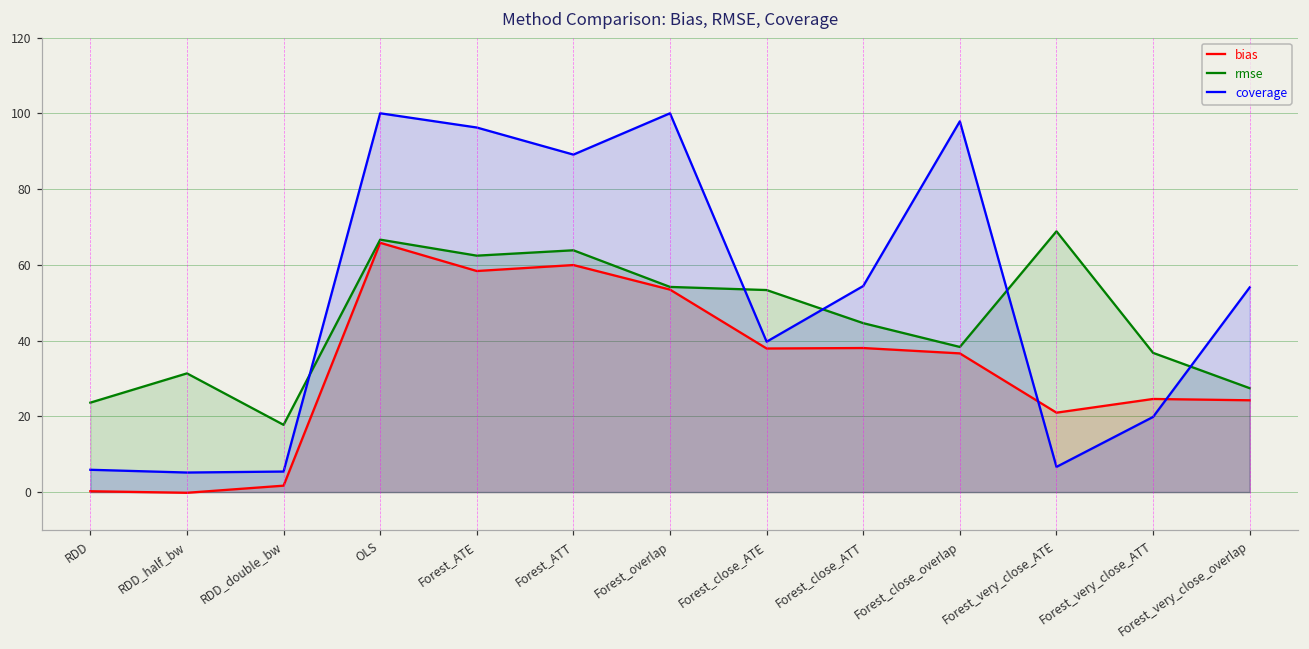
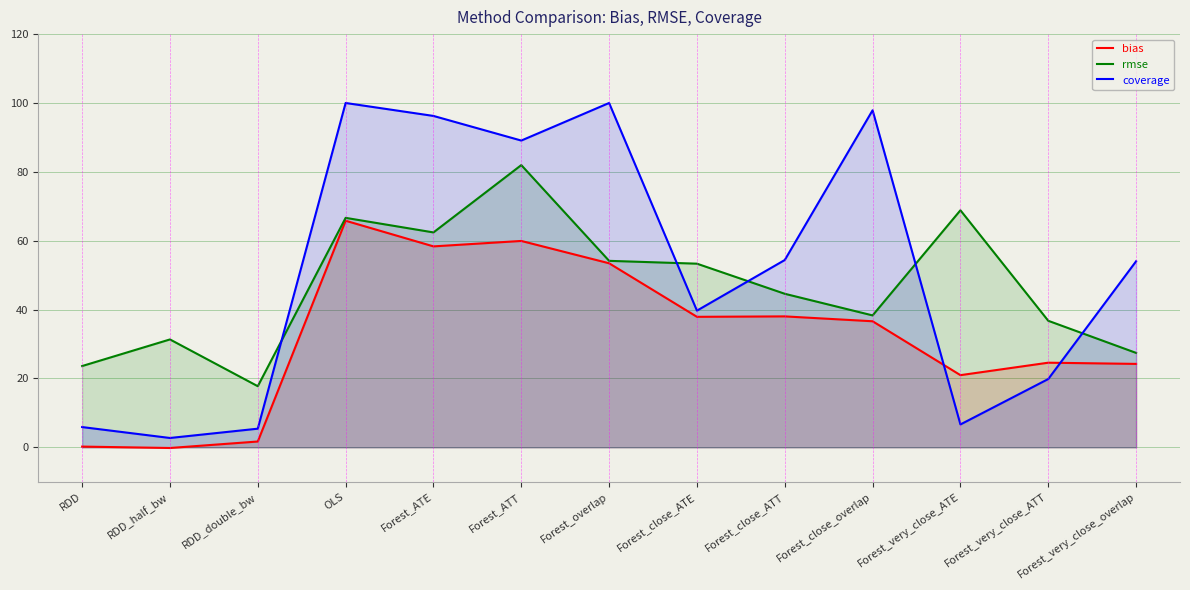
  {
    "rmse": {
      "RDD": 24,
      "RDD_half_bw": 31,
      "RDD_double_bw": 18,
      "OLS": 67,
      "Forest_ATE": 62,
-     "Forest_ATT": 64,
+     "Forest_ATT": 82,
      "Forest_close_ATE": 53,
      "Forest_close_ATT": 45,
      "Forest_close_overlap": 38,
      "Forest_very_close_ATE": 69,
      "Forest_very_close_ATT": 37,
      "Forest_very_close_overlap": 27
    },
    "coverage": {
      "RDD": 6,
-     "RDD_half_bw": 5,
+     "RDD_half_bw": 3,
      "RDD_double_bw": 5,
      "OLS": 100,
      "Forest_ATE": 96,
      "Forest_ATT": 89,
      "Forest_overlap": 100,
      "Forest_close_ATE": 40,
      "Forest_close_ATT": 54,
      "Forest_close_overlap": 98,
      "Forest_very_close_ATE": 7,
      "Forest_very_close_ATT": 20,
      "Forest_very_close_overlap": 54
    }
  }
